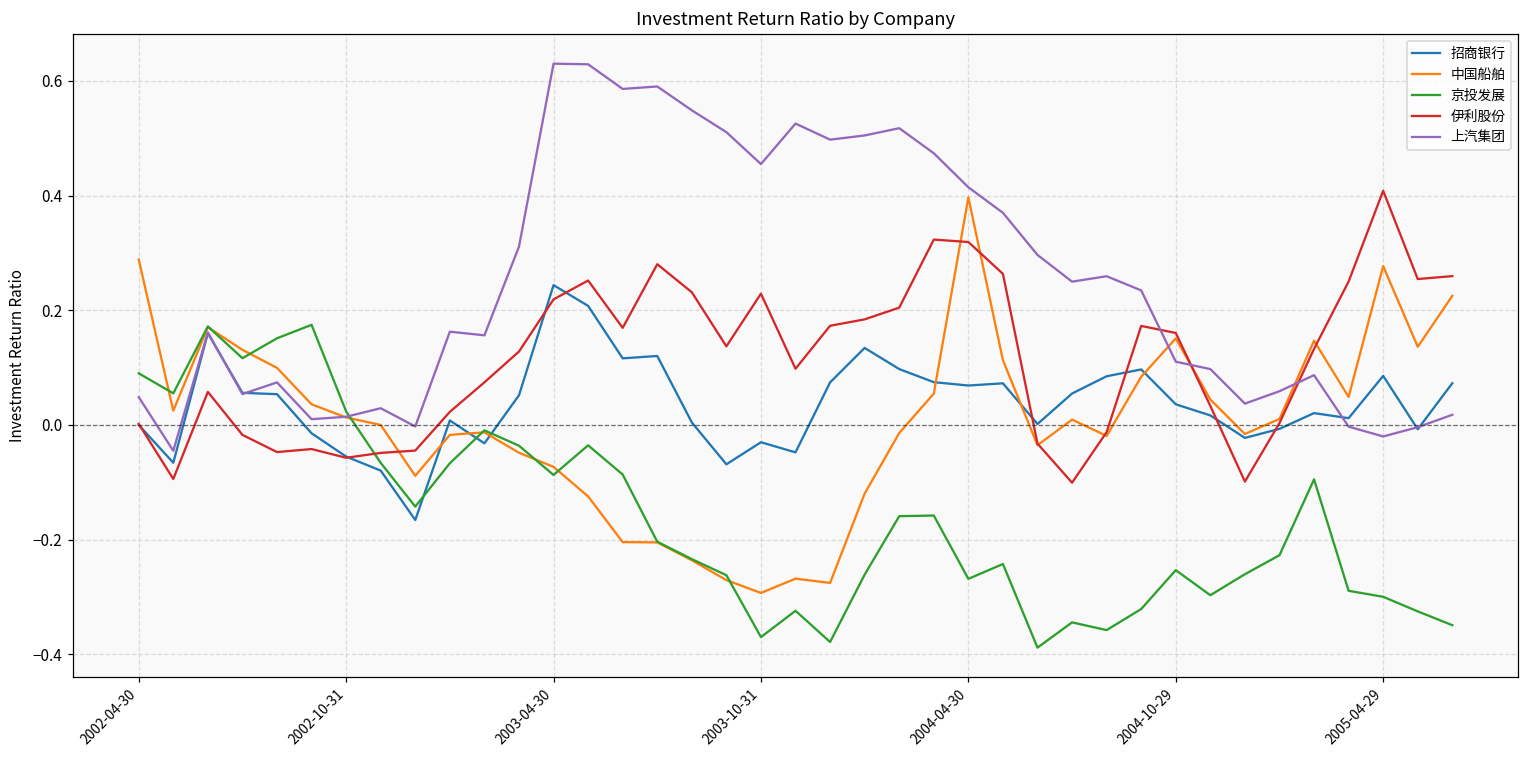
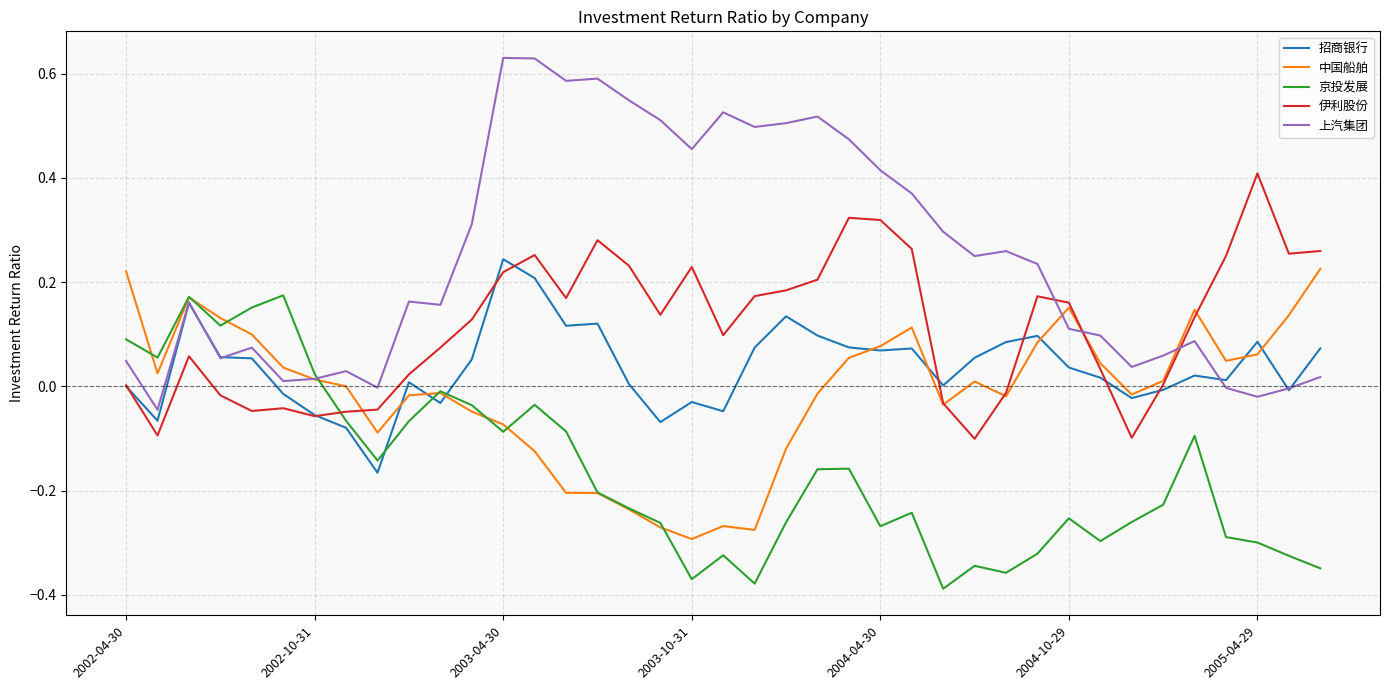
  {
    "招商银行": {
      "2003-04-30": 0.24,
      "2003-10-31": -0.03,
      "2004-04-30": 0.07,
      "2004-10-29": 0.04,
      "2005-04-29": 0.09
    },
    "中国船舶": {
-     "2002-04-30": 0.29,
+     "2002-04-30": 0.22,
      "2003-04-30": -0.07,
      "2003-10-31": -0.29,
-     "2004-04-30": 0.40,
+     "2004-04-30": 0.08,
      "2004-10-29": 0.15,
-     "2005-04-29": 0.28
+     "2005-04-29": 0.06
    },
    "京投发展": {
      "2002-04-30": 0.09,
      "2002-10-31": 0.02,
      "2003-04-30": -0.09,
      "2003-10-31": -0.37,
      "2004-04-30": -0.27,
      "2004-10-29": -0.25,
      "2005-04-29": -0.30
    },
    "伊利股份": {
      "2003-04-30": 0.22,
      "2003-10-31": 0.23,
      "2004-04-30": 0.32,
      "2004-10-29": 0.16,
      "2005-04-29": 0.41
    },
    "上汽集团": {
      "2002-04-30": 0.05,
      "2003-04-30": 0.63,
      "2003-10-31": 0.46,
      "2004-04-30": 0.41,
      "2004-10-29": 0.11,
      "2005-04-29": -0.02
    }
  }
